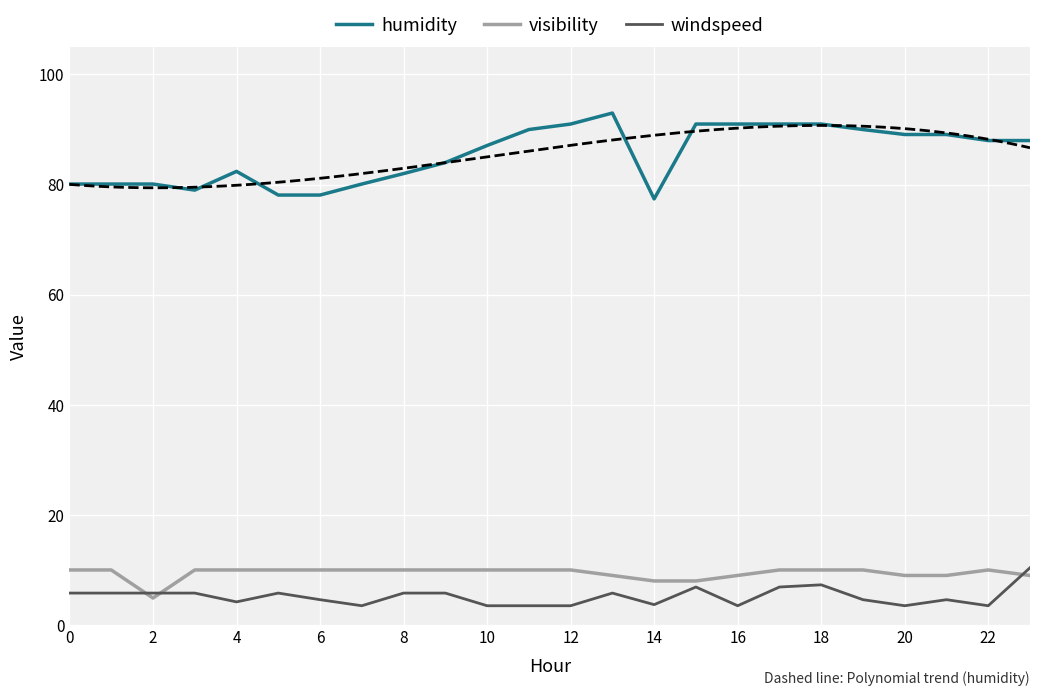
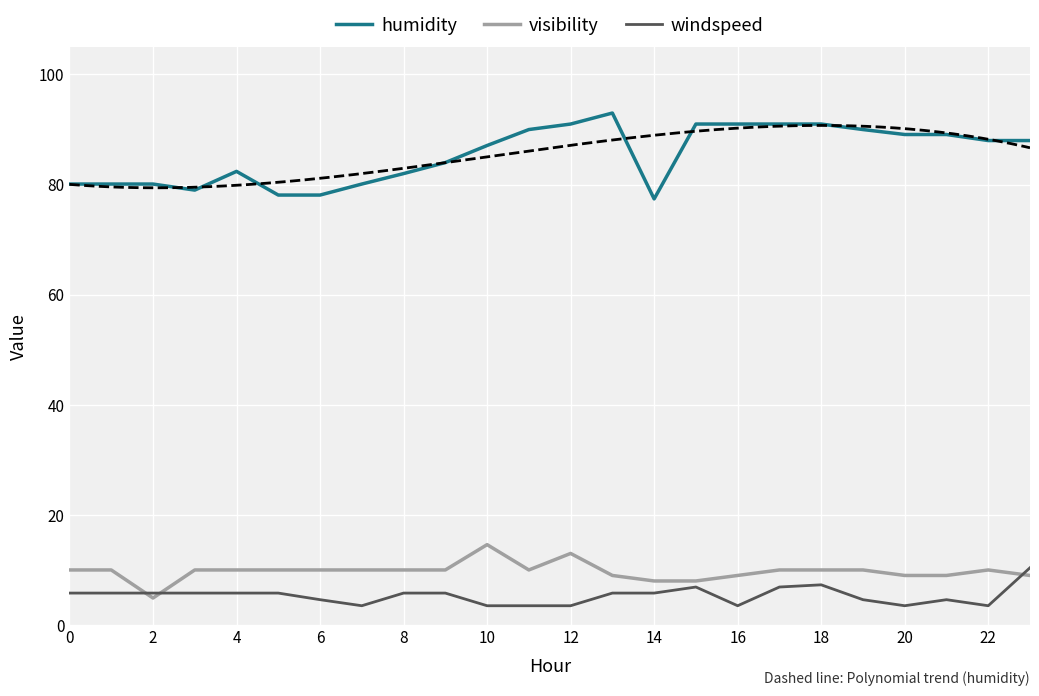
  {
    "humidity": {
      "2": 80,
      "4": 82,
      "6": 78,
      "8": 82,
      "10": 87,
      "12": 91,
      "14": 77,
      "16": 91,
      "20": 89
    },
    "visibility": {
      "0": 10,
      "2": 5,
      "4": 10,
      "6": 10,
      "8": 10,
-     "10": 10,
-     "12": 10,
+     "10": 15,
+     "12": 13,
      "14": 8,
      "16": 9,
      "18": 10,
      "20": 9,
      "22": 10
    },
    "windspeed": {
      "0": 6,
      "2": 6,
-     "4": 4,
+     "4": 6,
      "6": 5,
      "8": 6,
      "10": 4,
      "12": 4,
-     "14": 4,
+     "14": 6,
      "16": 4,
      "18": 7,
      "20": 4,
      "22": 4
    }
  }
